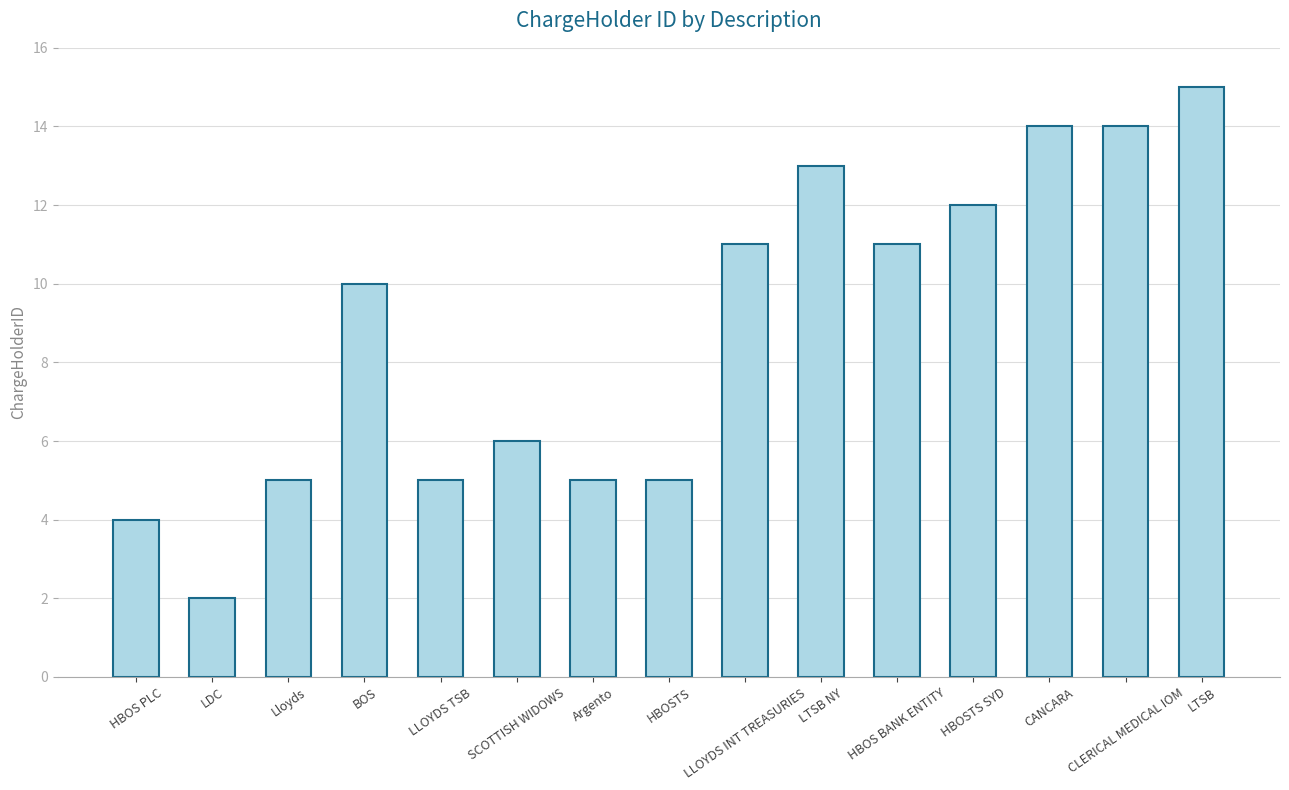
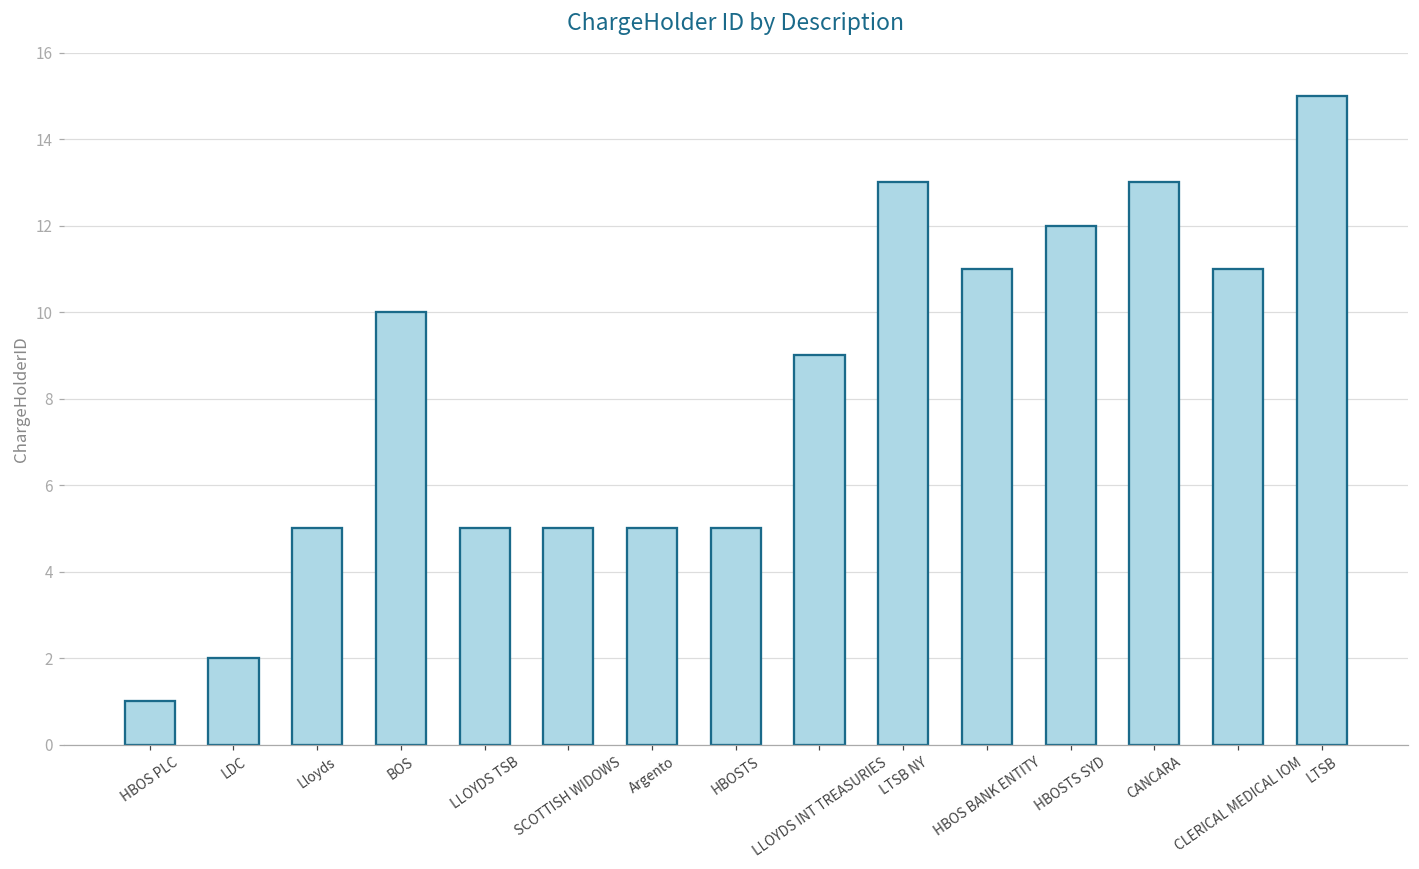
  {
-   "HBOS PLC": 4,
+   "HBOS PLC": 1,
    "LDC": 2,
    "Lloyds": 5,
    "BOS": 10,
    "LLOYDS TSB": 5,
-   "SCOTTISH WIDOWS": 6,
+   "SCOTTISH WIDOWS": 5,
    "Argento": 5,
    "HBOSTS": 5,
-   "LLOYDS INT TREASURIES": 11,
+   "LLOYDS INT TREASURIES": 9,
    "LTSB NY": 13,
    "HBOS BANK ENTITY": 11,
    "HBOSTS SYD": 12,
-   "CANCARA": 14,
-   "CLERICAL MEDICAL IOM": 14,
+   "CANCARA": 13,
+   "CLERICAL MEDICAL IOM": 11,
    "LTSB": 15
  }
